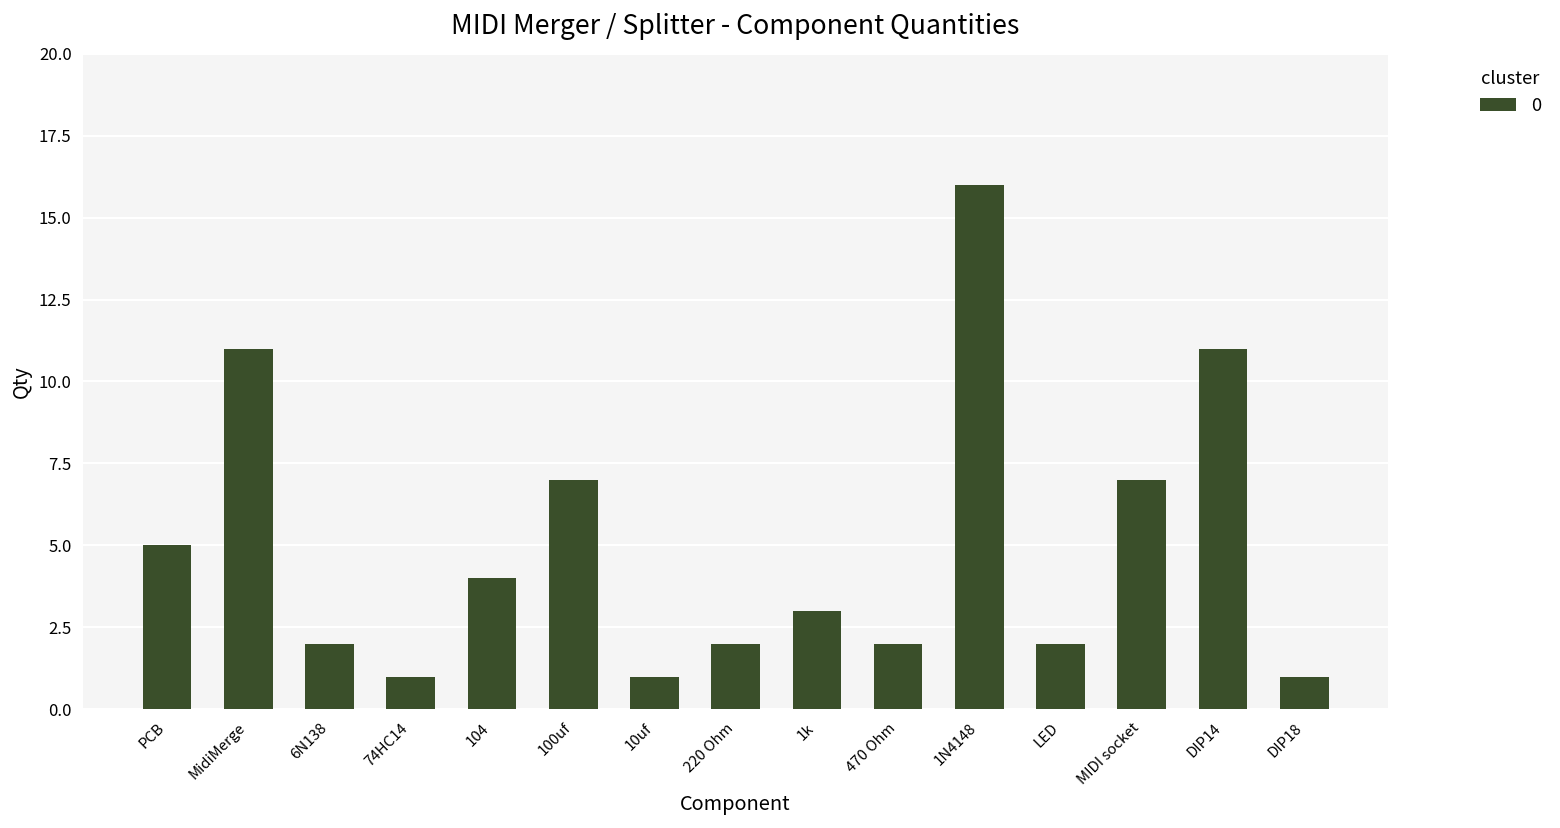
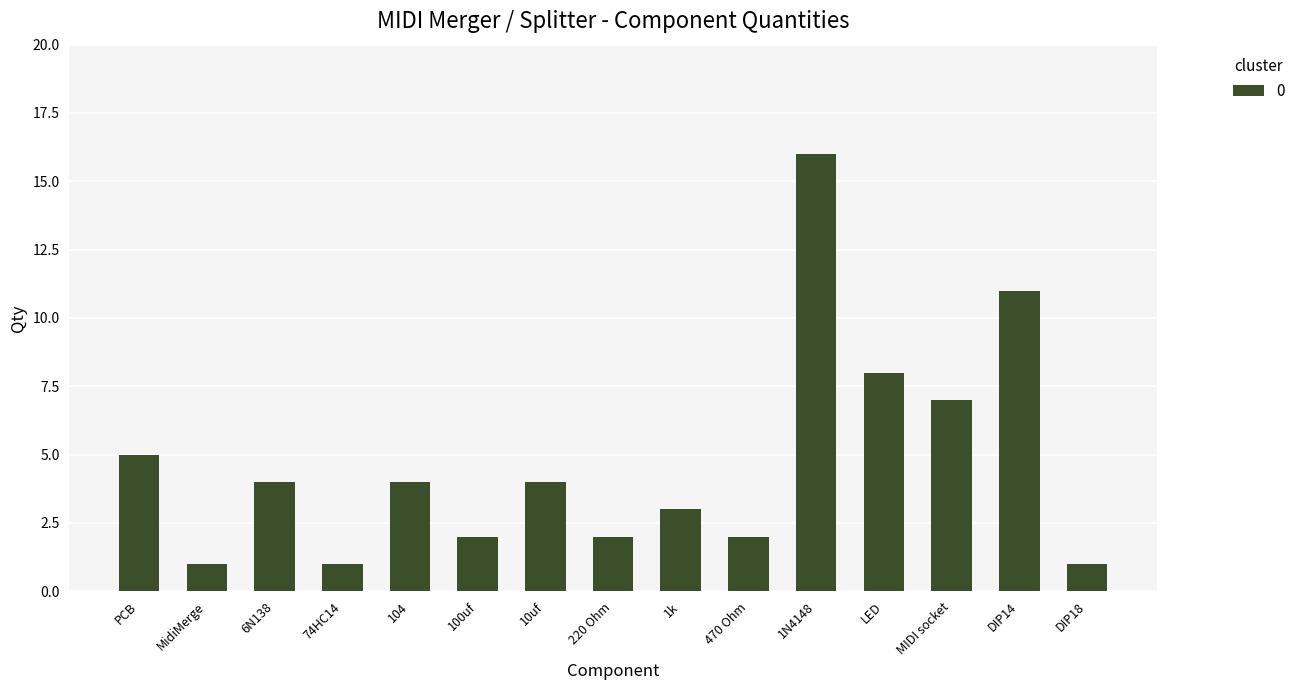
  {
    "PCB": 5,
-   "MidiMerge": 11,
-   "6N138": 2,
+   "MidiMerge": 1,
+   "6N138": 4,
    "74HC14": 1,
    "104": 4,
-   "100uf": 7,
-   "10uf": 1,
+   "100uf": 2,
+   "10uf": 4,
    "220 Ohm": 2,
    "1k": 3,
    "470 Ohm": 2,
    "1N4148": 16,
-   "LED": 2,
+   "LED": 8,
    "MIDI socket": 7,
    "DIP14": 11,
    "DIP18": 1
  }
